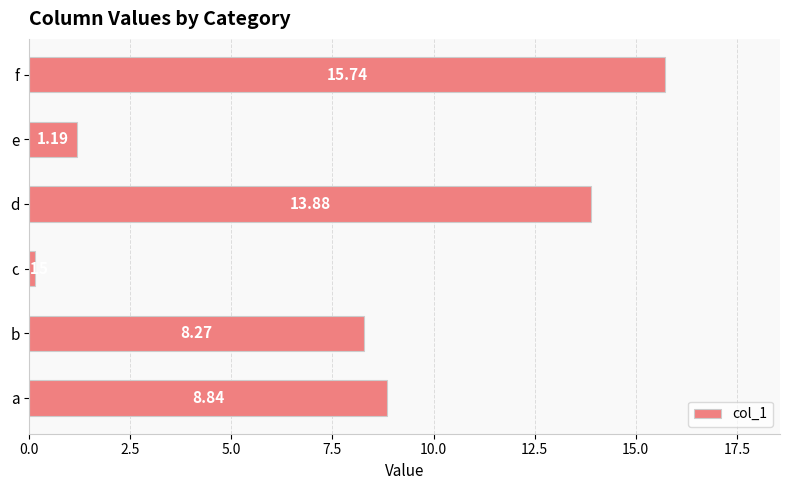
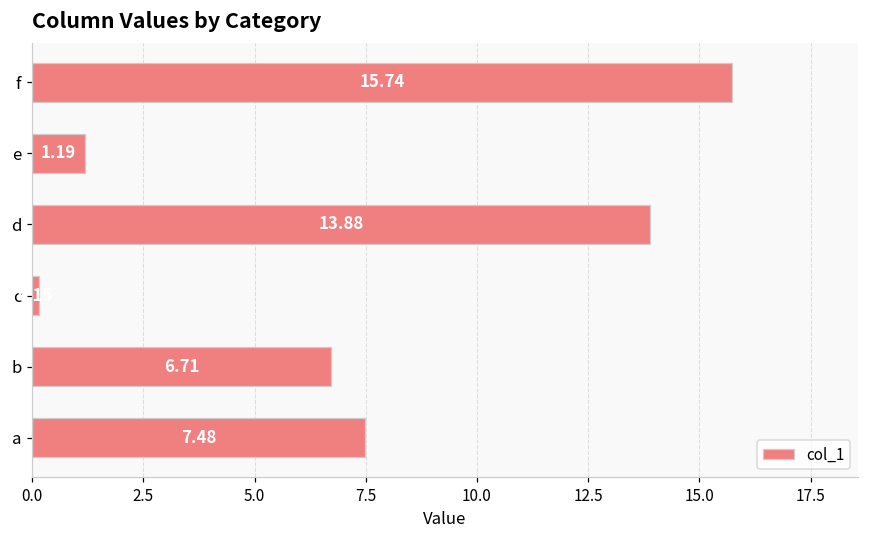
  {
    "f": 15.74,
    "e": 1.19,
    "d": 13.88,
-   "b": 8.27,
-   "a": 8.84
+   "b": 6.71,
+   "a": 7.48
  }
